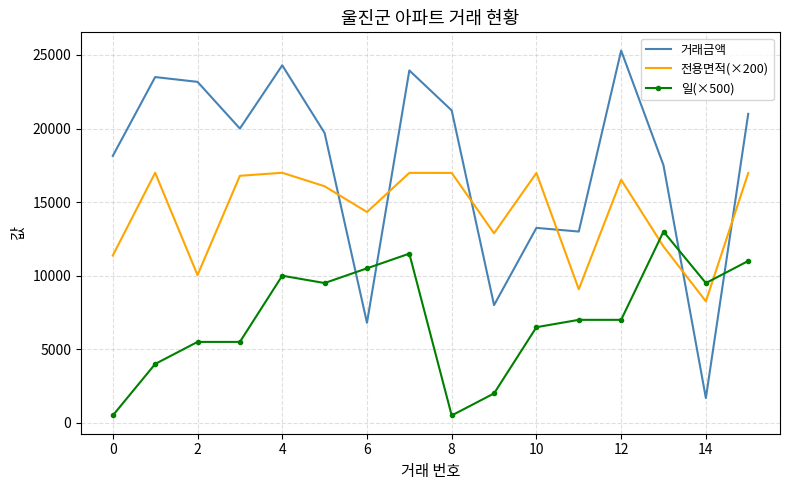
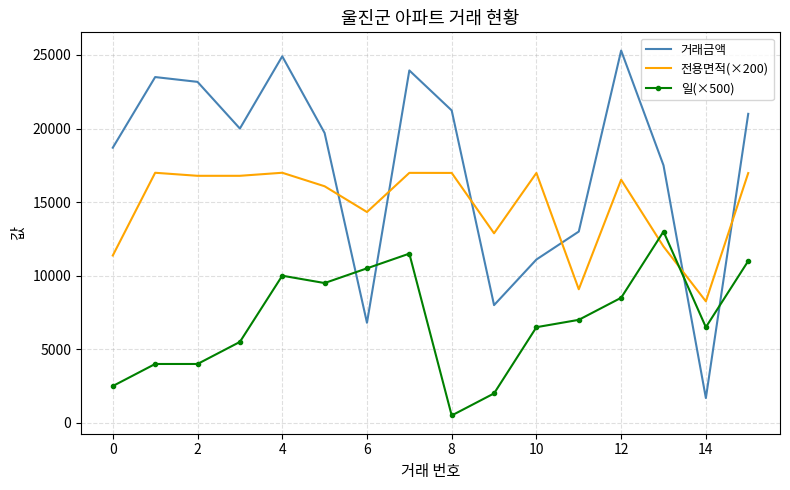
  {
    "거래금액": {
-     "0": 18100,
+     "0": 18700,
      "2": 23200,
-     "4": 24300,
+     "4": 24900,
      "6": 6800,
      "8": 21200,
-     "10": 13300,
+     "10": 11100,
      "12": 25300,
      "14": 1700
    },
    "전용면적(×200)": {
      "0": 11400,
-     "2": 10000,
+     "2": 16800,
      "4": 17000,
      "6": 14300,
      "8": 17000,
      "10": 17000,
      "12": 16500,
      "14": 8300
    },
    "일(×500)": {
-     "0": 500,
-     "2": 5500,
+     "0": 2500,
+     "2": 4000,
      "4": 10000,
      "6": 10500,
      "8": 500,
      "10": 6500,
-     "12": 7000,
-     "14": 9500
+     "12": 8500,
+     "14": 6500
    }
  }
